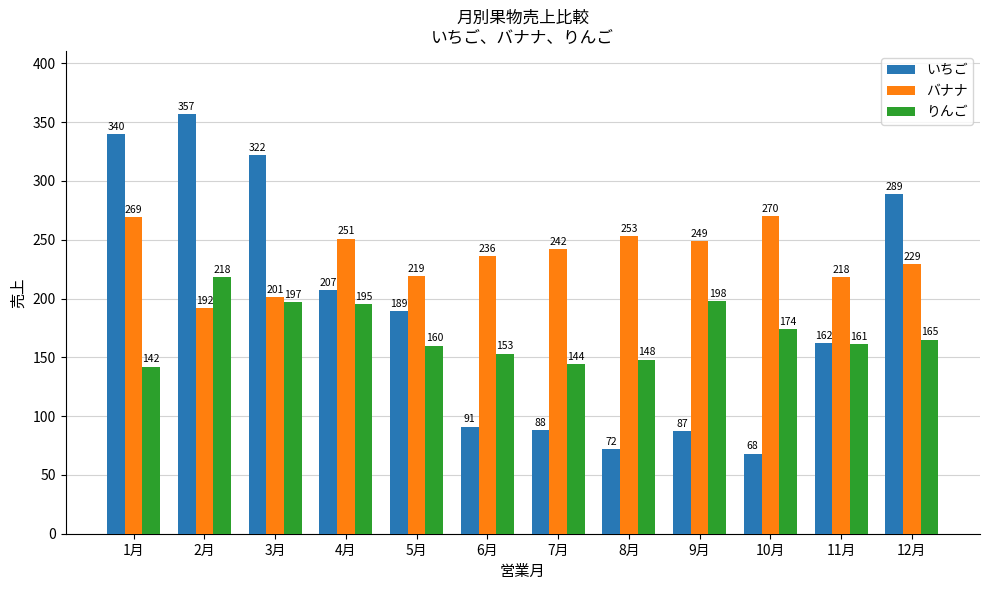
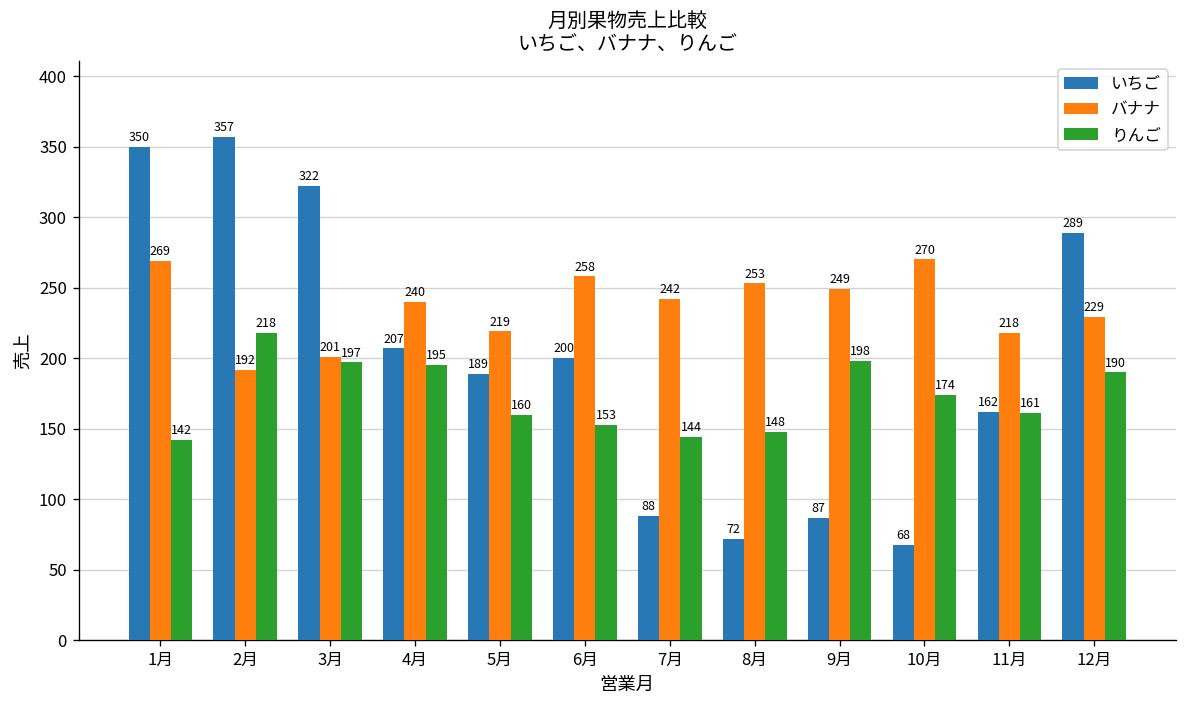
  {
    "いちご": {
-     "1月": 340,
+     "1月": 350,
      "2月": 357,
      "3月": 322,
      "4月": 207,
      "5月": 189,
-     "6月": 91,
+     "6月": 200,
      "7月": 88,
      "8月": 72,
      "9月": 87,
      "10月": 68,
      "11月": 162,
      "12月": 289
    },
    "バナナ": {
      "1月": 269,
      "2月": 192,
      "3月": 201,
-     "4月": 251,
+     "4月": 240,
      "5月": 219,
-     "6月": 236,
+     "6月": 258,
      "7月": 242,
      "8月": 253,
      "9月": 249,
      "10月": 270,
      "11月": 218,
      "12月": 229
    },
    "りんご": {
      "1月": 142,
      "2月": 218,
      "3月": 197,
      "4月": 195,
      "5月": 160,
      "6月": 153,
      "7月": 144,
      "8月": 148,
      "9月": 198,
      "10月": 174,
      "11月": 161,
-     "12月": 165
+     "12月": 190
    }
  }
